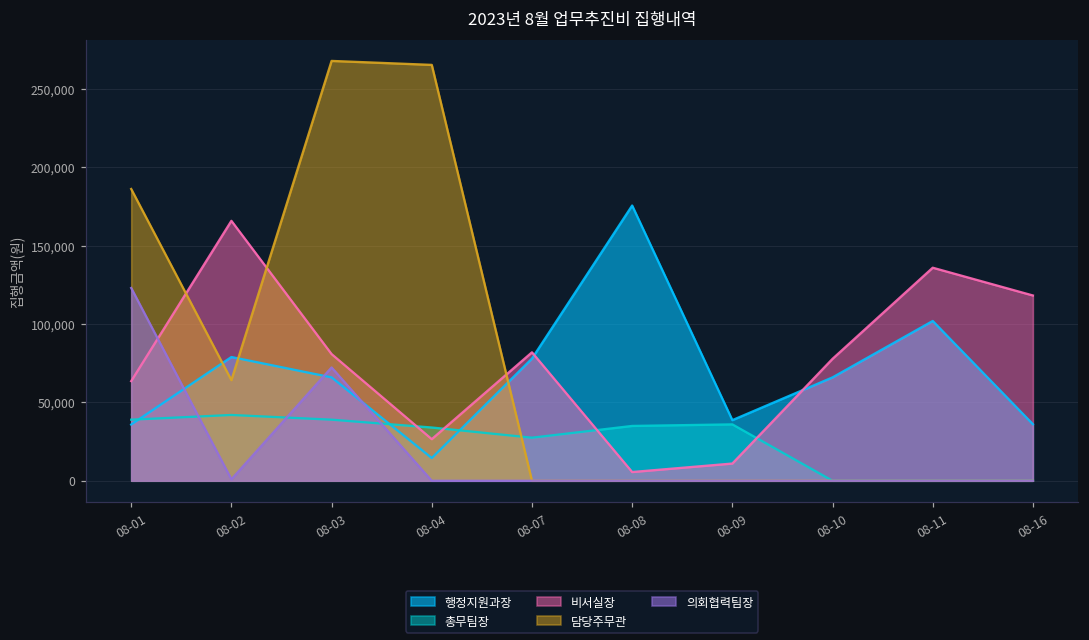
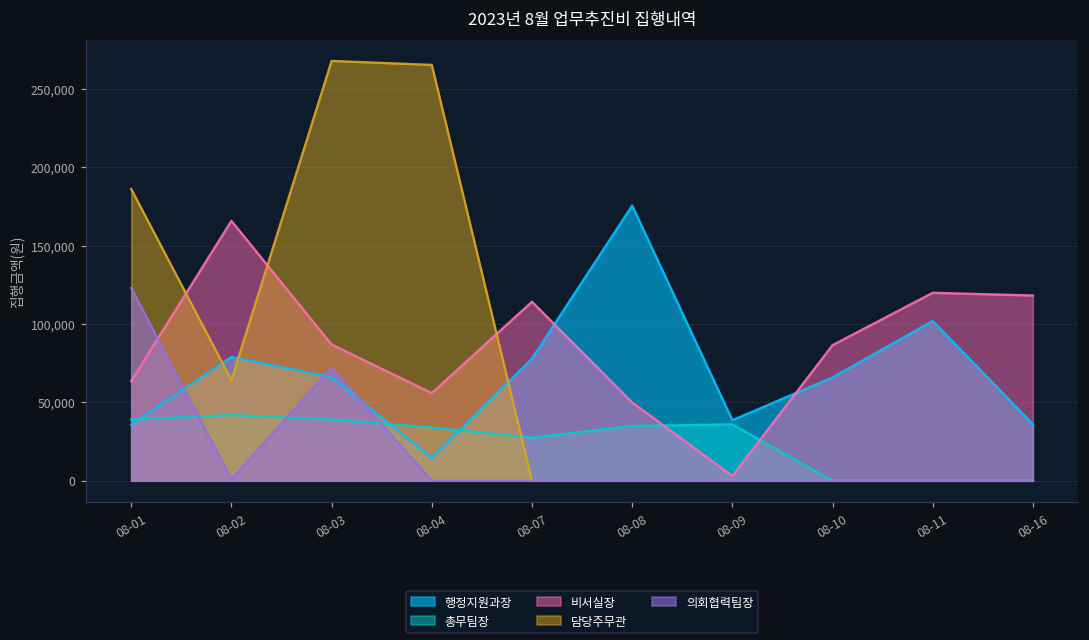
  {
    "비서실장": {
      "08-01": "64,000",
      "08-02": "166,000",
-     "08-03": "81,000",
-     "08-04": "27,000",
-     "08-07": "82,000",
-     "08-08": "6,000",
-     "08-09": "11,000",
-     "08-10": "78,000",
-     "08-11": "136,000",
+     "08-03": "87,000",
+     "08-04": "56,000",
+     "08-07": "114,000",
+     "08-08": "50,000",
+     "08-09": "3,000",
+     "08-10": "87,000",
+     "08-11": "120,000",
      "08-16": "118,000"
    },
    "담당주무관": {
      "08-01": "186,000",
      "08-02": "64,000",
      "08-03": "268,000",
      "08-04": "265,000"
    },
    "의회협력팀장": {
      "08-01": "123,000",
      "08-02": "1,000",
      "08-03": "72,000",
      "08-04": "0"
    }
  }
